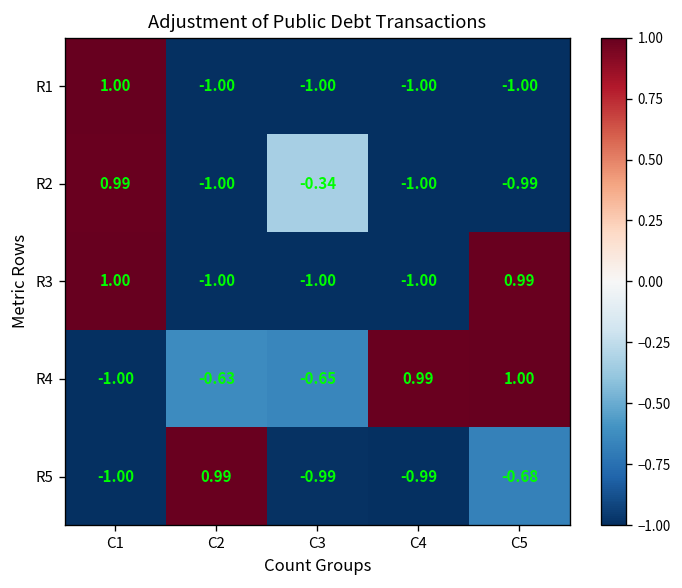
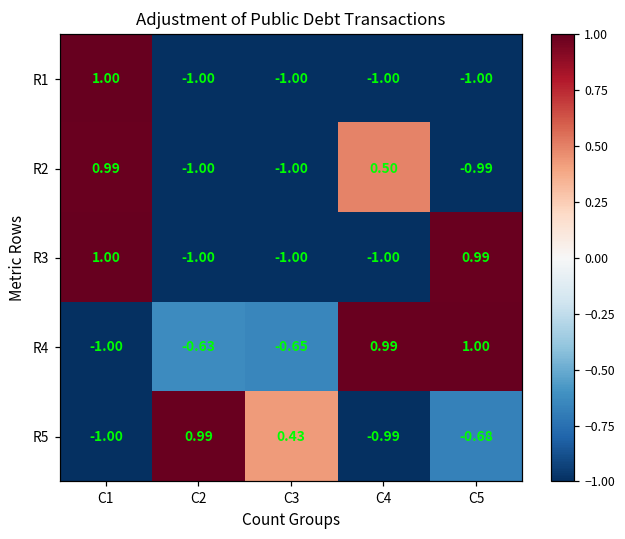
  {
    "R1": {
      "C1": 1.00,
      "C2": -1.00,
      "C3": -1.00,
      "C4": -1.00,
      "C5": -1.00
    },
    "R2": {
      "C1": 0.99,
      "C2": -1.00,
-     "C3": -0.34,
-     "C4": -1.00,
+     "C3": -1.00,
+     "C4": 0.50,
      "C5": -0.99
    },
    "R3": {
      "C1": 1.00,
      "C2": -1.00,
      "C3": -1.00,
      "C4": -1.00,
      "C5": 0.99
    },
    "R4": {
      "C1": -1.00,
      "C2": -0.63,
      "C3": -0.65,
      "C4": 0.99,
      "C5": 1.00
    },
    "R5": {
      "C1": -1.00,
      "C2": 0.99,
-     "C3": -0.99,
+     "C3": 0.43,
      "C4": -0.99,
      "C5": -0.68
    }
  }
